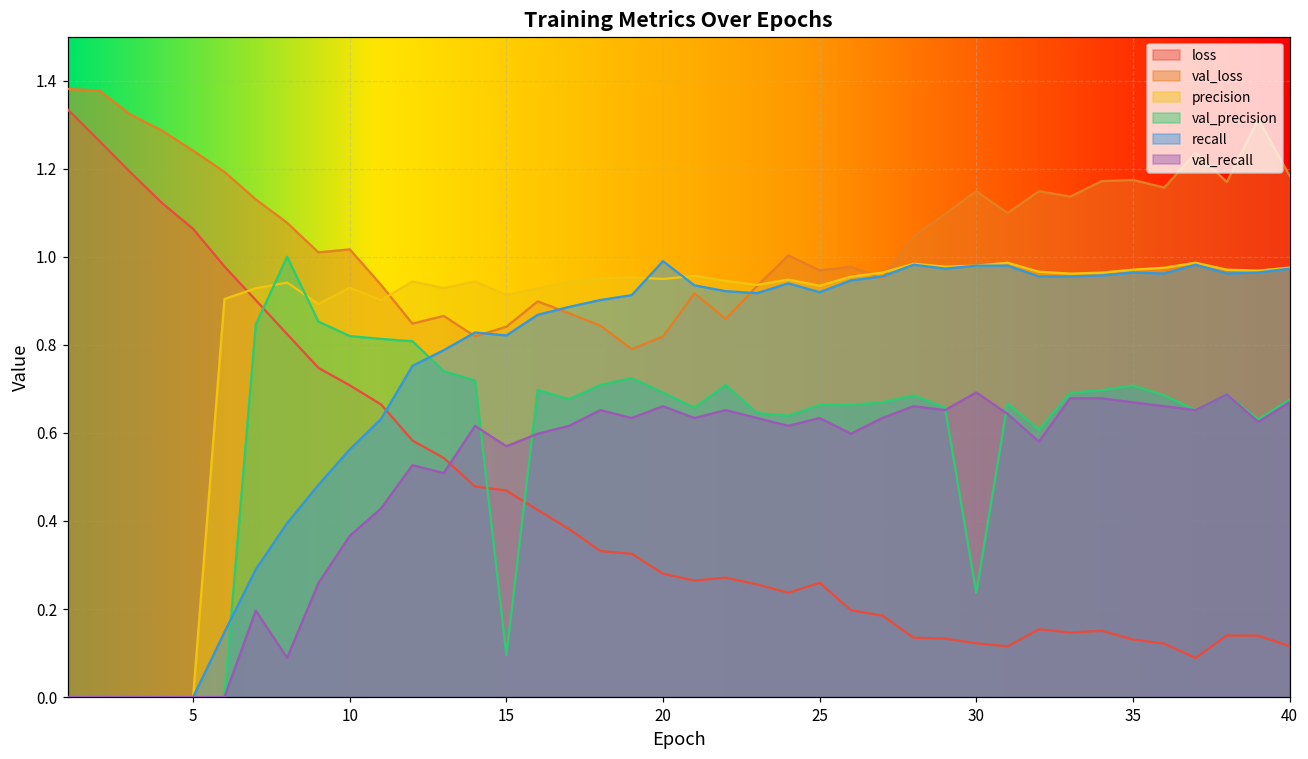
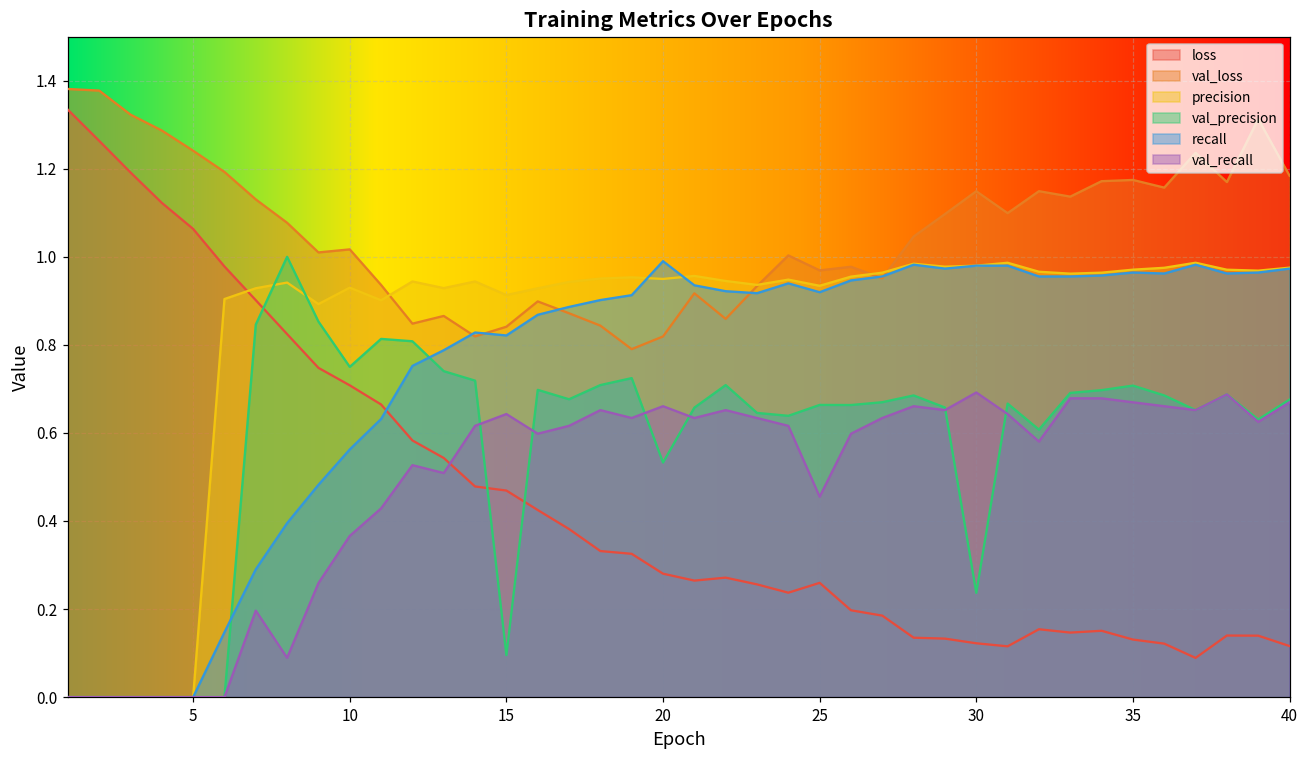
  {
    "val_precision": {
-     "10": 0.82,
+     "10": 0.75,
      "15": 0.10,
-     "20": 0.69,
+     "20": 0.53,
      "25": 0.66,
      "30": 0.24,
      "35": 0.71
    },
    "recall": {
      "10": 0.56,
      "15": 0.82,
      "20": 0.99,
      "25": 0.92,
      "35": 0.96
    },
    "val_recall": {
      "10": 0.37,
-     "15": 0.57,
+     "15": 0.64,
      "20": 0.66,
-     "25": 0.63,
+     "25": 0.46,
      "30": 0.69,
      "35": 0.67
    }
  }
